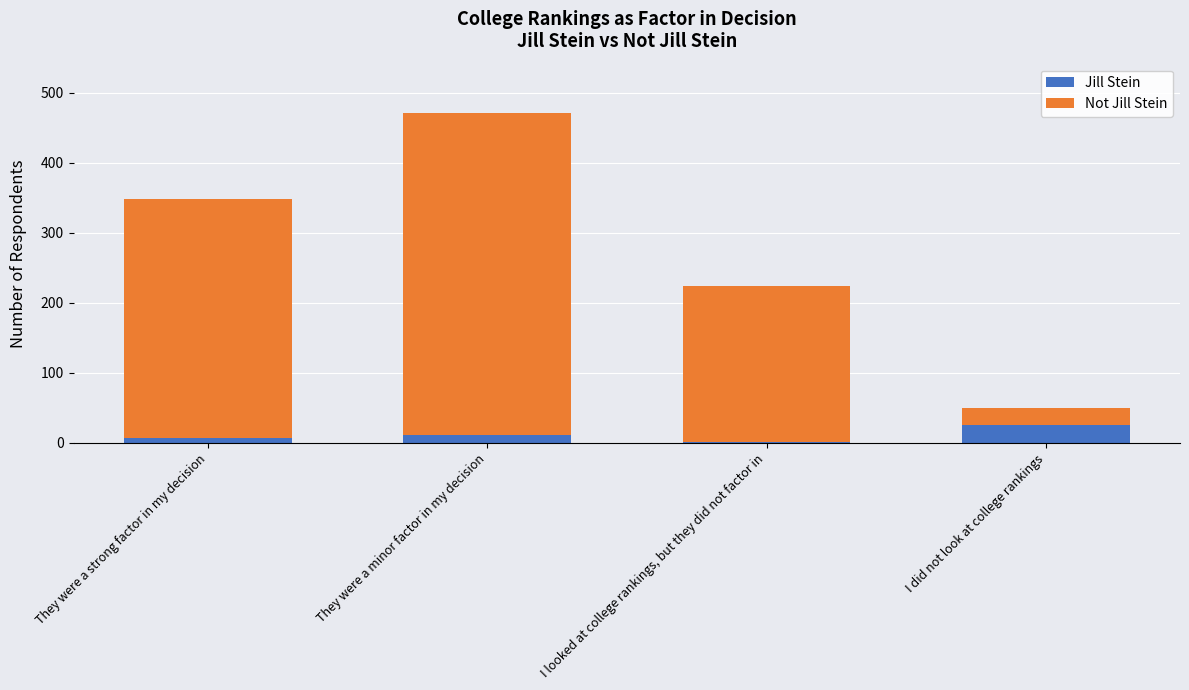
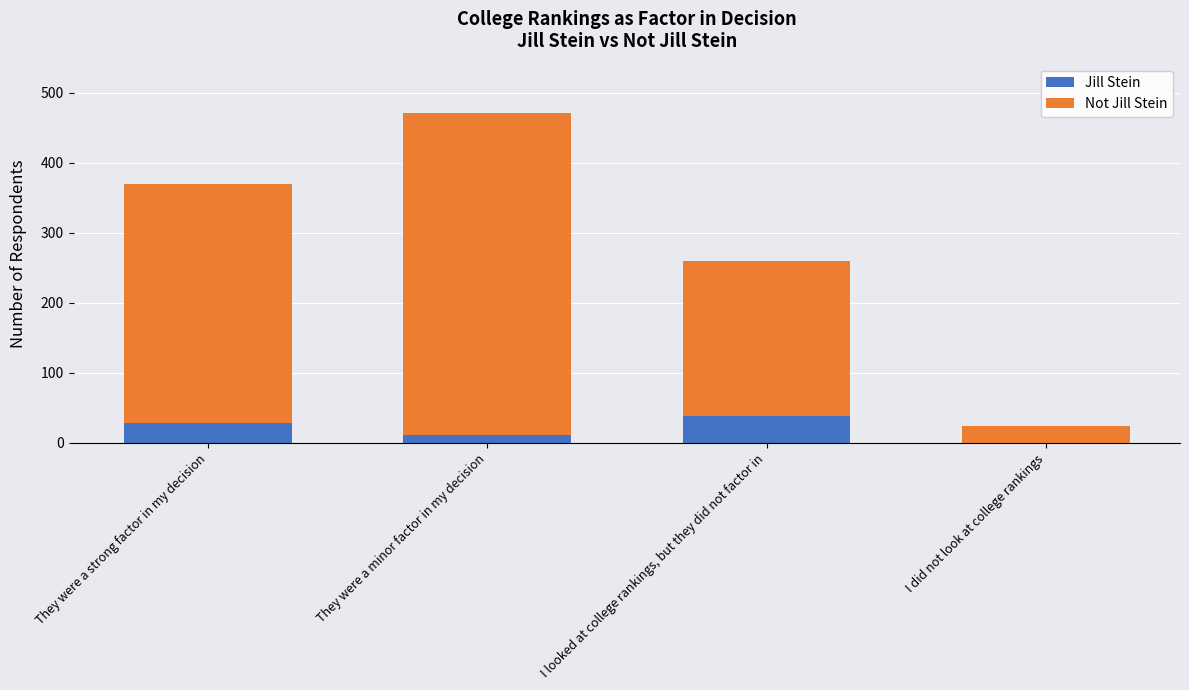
  {
    "Jill Stein": {
-     "They were a strong factor in my decision": 10,
+     "They were a strong factor in my decision": 30,
      "They were a minor factor in my decision": 10,
-     "I looked at college rankings, but they did not factor in": 0,
-     "I did not look at college rankings": 30
+     "I looked at college rankings, but they did not factor in": 40,
+     "I did not look at college rankings": 0
    },
    "Not Jill Stein": {
      "They were a strong factor in my decision": 340,
      "They were a minor factor in my decision": 460,
      "I looked at college rankings, but they did not factor in": 220,
      "I did not look at college rankings": 20
    }
  }
